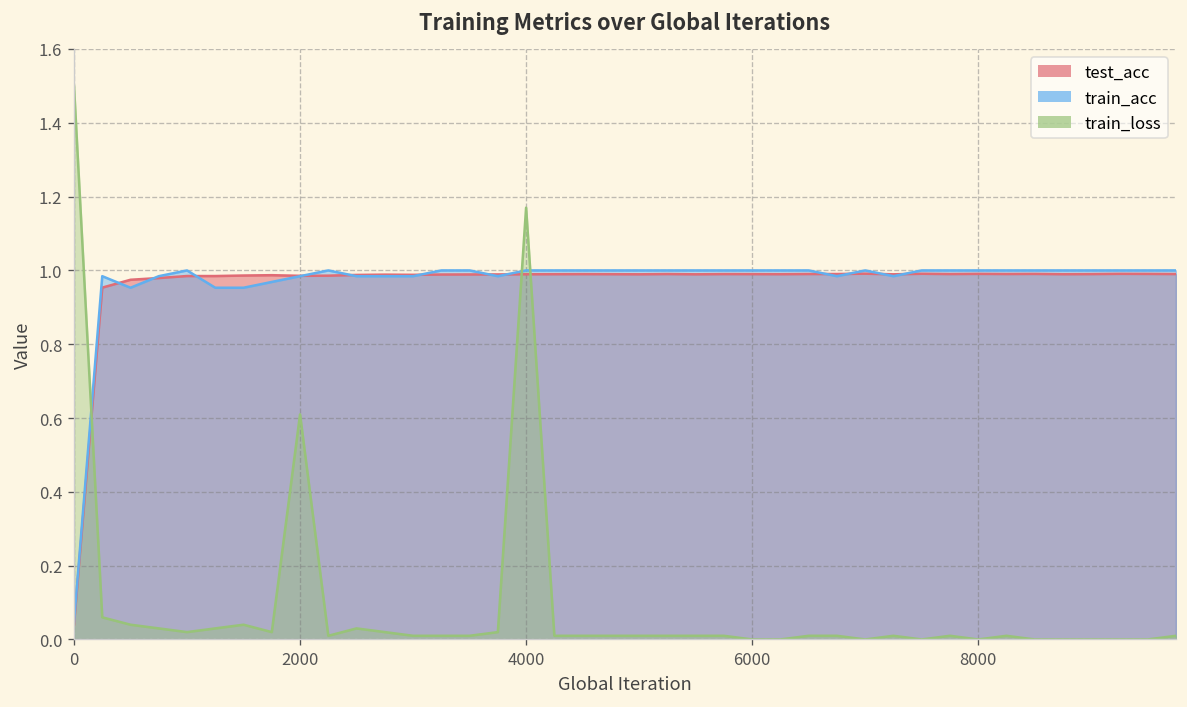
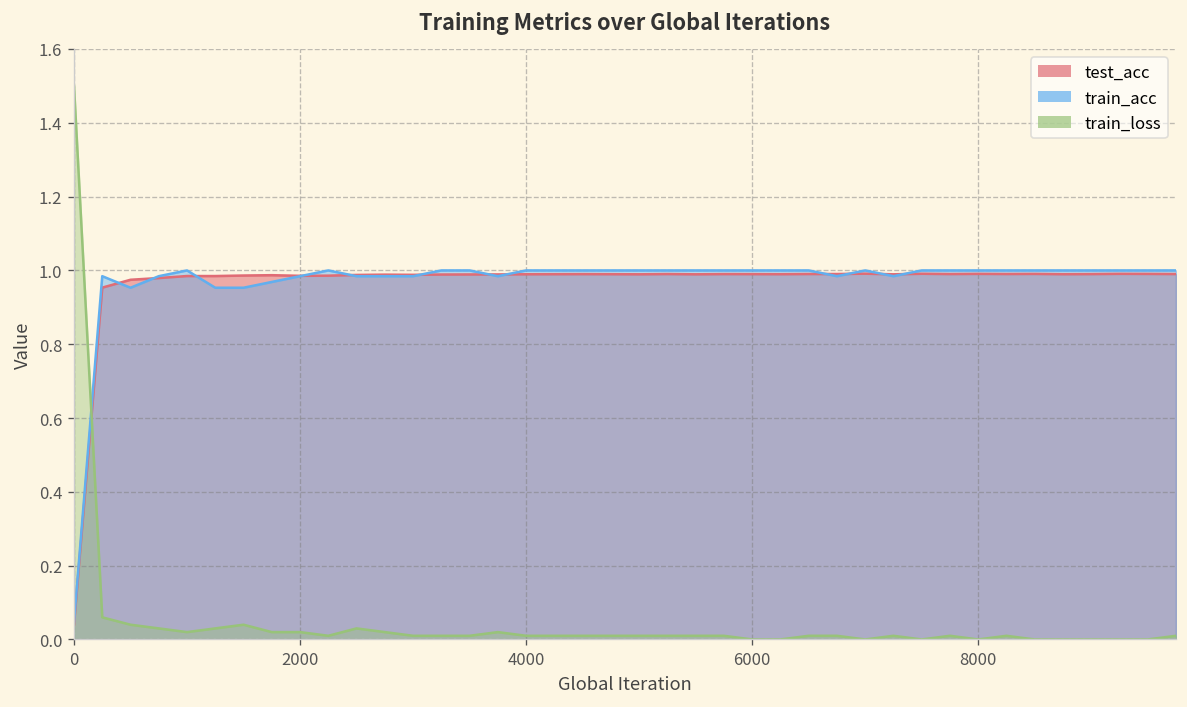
  {
    "test_acc": {
      "4000": 0.99,
      "6000": 0.99,
      "8000": 0.99
    },
    "train_acc": {
      "4000": 1.00,
      "6000": 1.00,
      "8000": 1.00
    },
    "train_loss": {
      "0": 1.50,
-     "2000": 0.61,
-     "4000": 1.17,
+     "2000": 0.02,
+     "4000": 0.01,
      "6000": 0.00,
      "8000": 0.00
    }
  }
